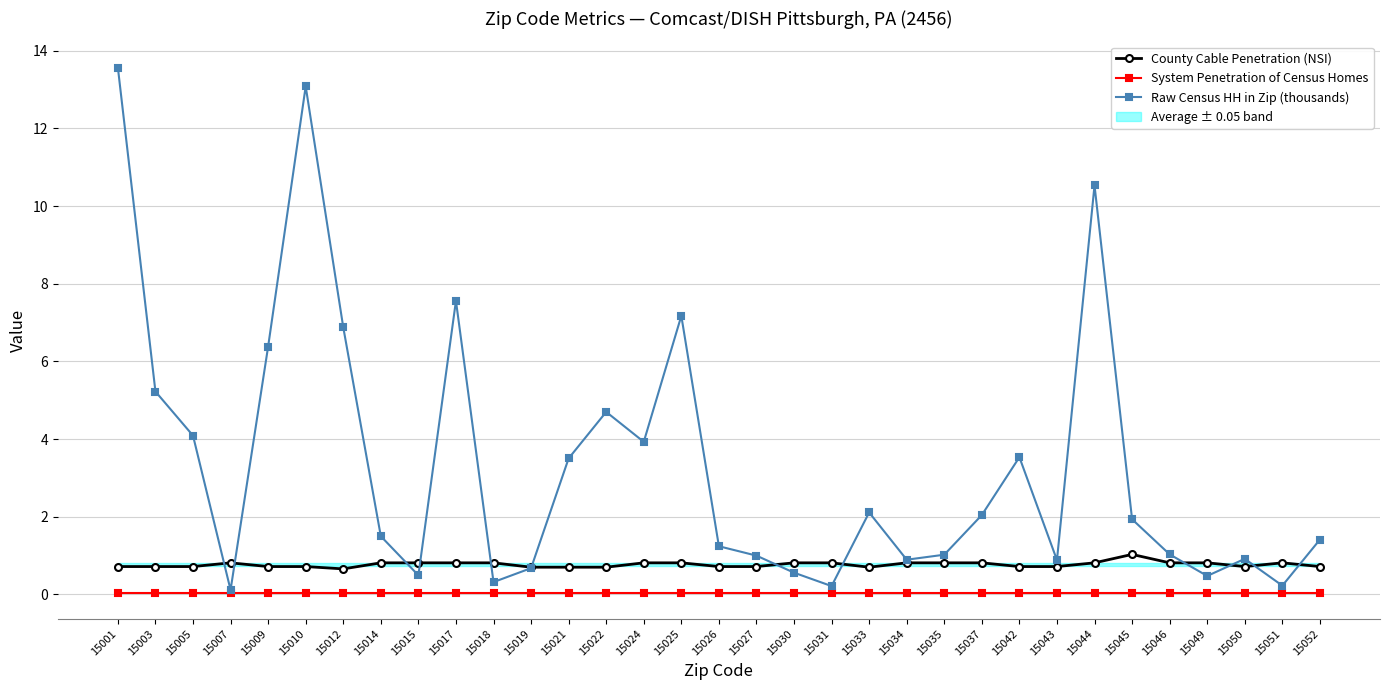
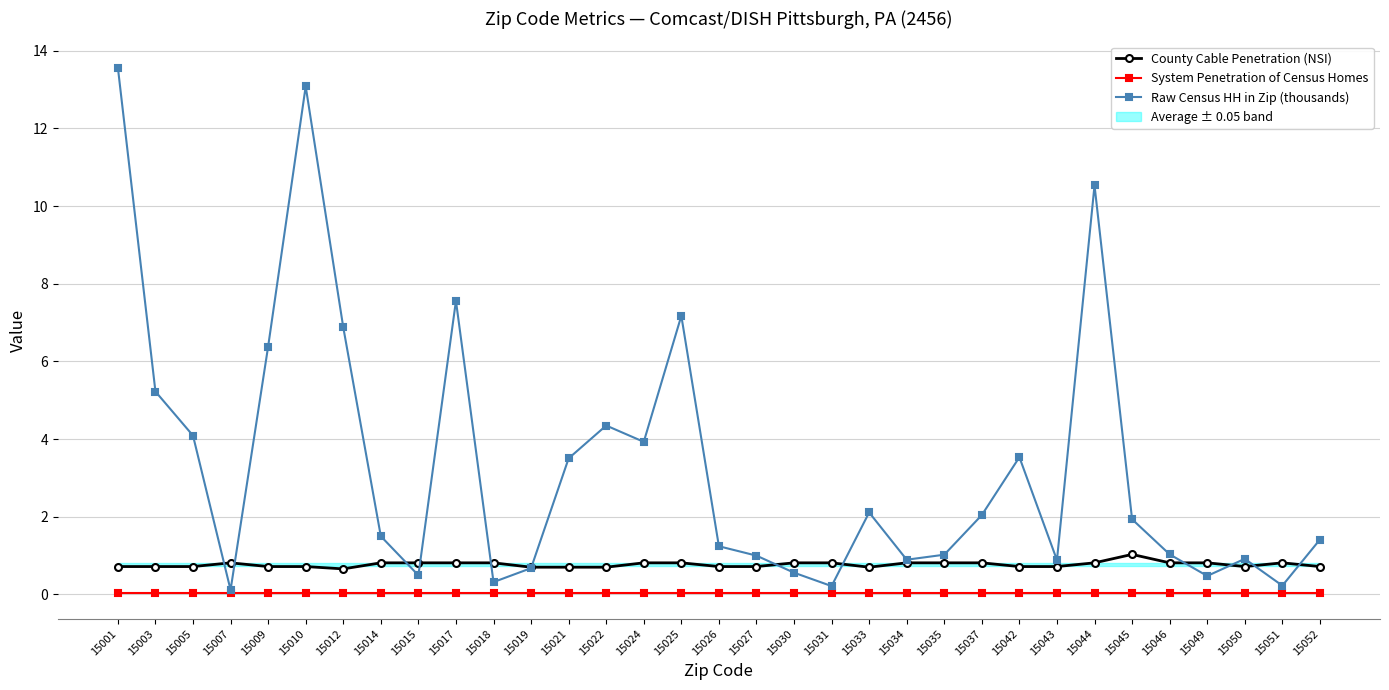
  {
    "County Cable Penetration (NSI)": {
      "15001": 0.7,
      "15003": 0.7,
      "15005": 0.7,
      "15009": 0.7,
      "15010": 0.7,
      "15012": 0.7,
      "15021": 0.7,
      "15022": 0.7,
      "15026": 0.7,
      "15027": 0.7,
      "15033": 0.7,
      "15042": 0.7,
      "15043": 0.7,
      "15045": 1.0,
      "15050": 0.7,
      "15052": 0.7
    },
    "Average ± 0.05 band": {
      "15001": 0.8,
      "15003": 0.8,
      "15005": 0.8,
      "15009": 0.8,
      "15010": 0.8,
      "15012": 0.8,
      "15019": 0.8,
      "15021": 0.8,
      "15022": 0.8,
      "15026": 0.8,
      "15027": 0.8,
      "15033": 0.8,
      "15042": 0.8,
      "15045": 0.8,
      "15050": 0.8,
      "15052": 0.8
    },
    "System Penetration of Census Homes": {
      "15001": 0.0,
      "15003": 0.0,
      "15005": 0.0,
      "15007": 0.0,
      "15009": 0.0,
      "15010": 0.0,
      "15012": 0.0,
      "15014": 0.0,
      "15015": 0.0,
      "15017": 0.0,
      "15018": 0.0,
      "15019": 0.0,
      "15021": 0.0,
      "15022": 0.0,
      "15024": 0.0,
      "15025": 0.0,
      "15026": 0.0,
      "15027": 0.0,
      "15030": 0.0,
      "15031": 0.0,
      "15033": 0.0,
      "15034": 0.0,
      "15035": 0.0,
      "15037": 0.0,
      "15042": 0.0,
      "15043": 0.0,
      "15044": 0.0,
      "15045": 0.0,
      "15046": 0.0,
      "15049": 0.0,
      "15050": 0.0,
      "15051": 0.0,
      "15052": 0.0
    },
    "Raw Census HH in Zip (thousands)": {
      "15001": 13.6,
      "15003": 5.2,
      "15005": 4.1,
      "15007": 0.1,
      "15009": 6.4,
      "15010": 13.1,
      "15012": 6.9,
      "15014": 1.5,
      "15015": 0.5,
      "15017": 7.6,
      "15018": 0.3,
      "15021": 3.5,
-     "15022": 4.7,
+     "15022": 4.3,
      "15024": 3.9,
      "15025": 7.2,
      "15026": 1.2,
      "15027": 1.0,
      "15030": 0.6,
      "15031": 0.2,
      "15033": 2.1,
      "15034": 0.9,
      "15035": 1.0,
      "15037": 2.0,
      "15042": 3.5,
      "15044": 10.5,
      "15045": 1.9,
      "15046": 1.0,
      "15049": 0.5,
      "15050": 0.9,
      "15051": 0.2,
      "15052": 1.4
    }
  }
